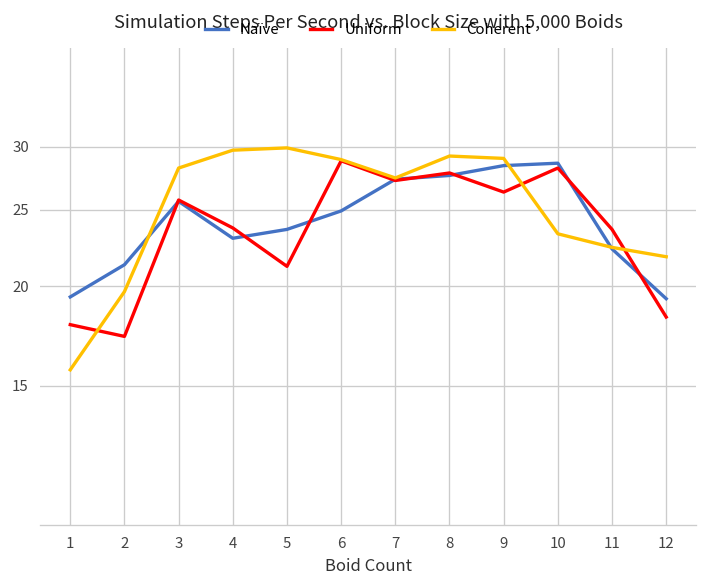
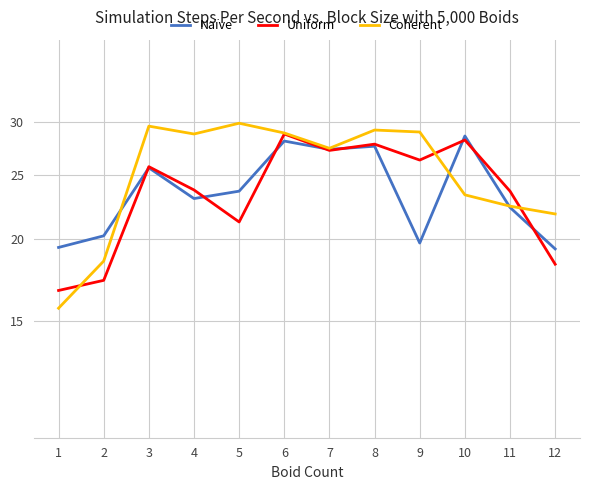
  {
    "Naïve": {
      "1": 19.4,
-     "2": 21.3,
+     "2": 20.2,
      "4": 23.0,
      "5": 23.6,
-     "6": 24.9,
-     "9": 28.4,
+     "6": 28.1,
+     "9": 19.7,
      "10": 28.6,
      "12": 19.3
    },
    "Uniform": {
-     "1": 17.9,
+     "1": 16.7,
      "2": 17.3,
      "4": 23.7,
      "5": 21.2,
      "9": 26.3,
      "10": 28.2,
      "11": 23.6,
      "12": 18.3
    },
    "Coherent": {
      "1": 15.7,
-     "2": 19.7,
-     "3": 28.2,
-     "4": 30,
+     "2": 18.5,
+     "3": 30,
+     "4": 29,
      "5": 30,
      "8": 29,
      "9": 29,
      "10": 23.3,
      "12": 21.8
    }
  }
